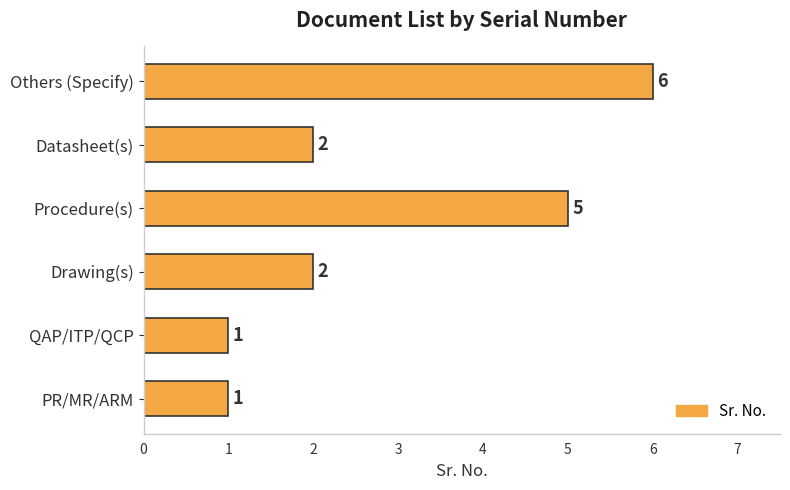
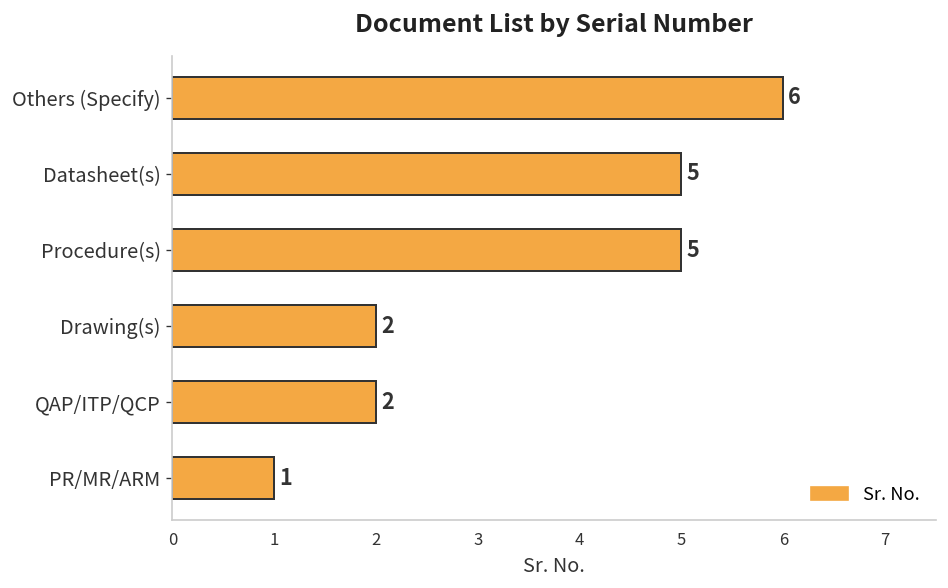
  {
    "Others (Specify)": 6,
-   "Datasheet(s)": 2,
+   "Datasheet(s)": 5,
    "Procedure(s)": 5,
    "Drawing(s)": 2,
-   "QAP/ITP/QCP": 1,
+   "QAP/ITP/QCP": 2,
    "PR/MR/ARM": 1
  }
